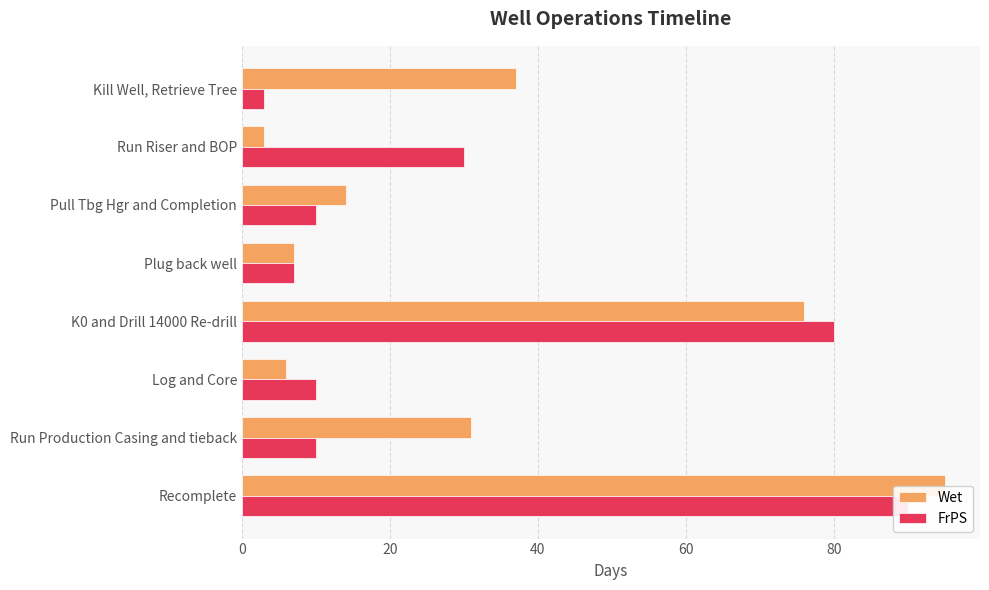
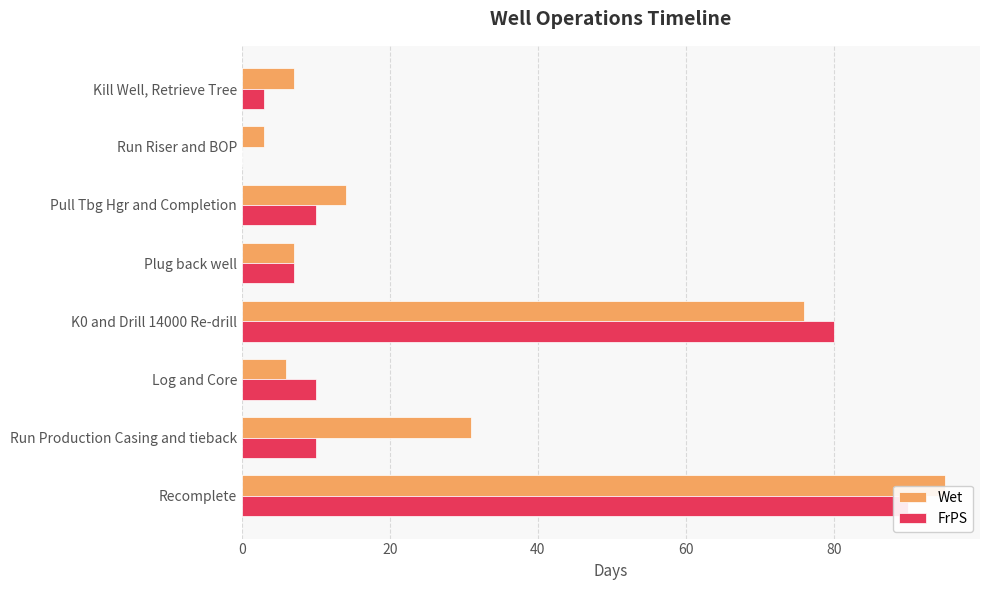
  {
    "Wet": {
-     "Kill Well, Retrieve Tree": 37,
+     "Kill Well, Retrieve Tree": 7,
      "Run Riser and BOP": 3,
      "Pull Tbg Hgr and Completion": 14,
      "Plug back well": 7,
      "K0 and Drill 14000 Re-drill": 76,
      "Log and Core": 6,
      "Run Production Casing and tieback": 31
    },
    "FrPS": {
      "Kill Well, Retrieve Tree": 3,
-     "Run Riser and BOP": 30,
+     "Run Riser and BOP": 0,
      "Pull Tbg Hgr and Completion": 10,
      "Plug back well": 7,
      "K0 and Drill 14000 Re-drill": 80,
      "Log and Core": 10,
      "Run Production Casing and tieback": 10
    }
  }
